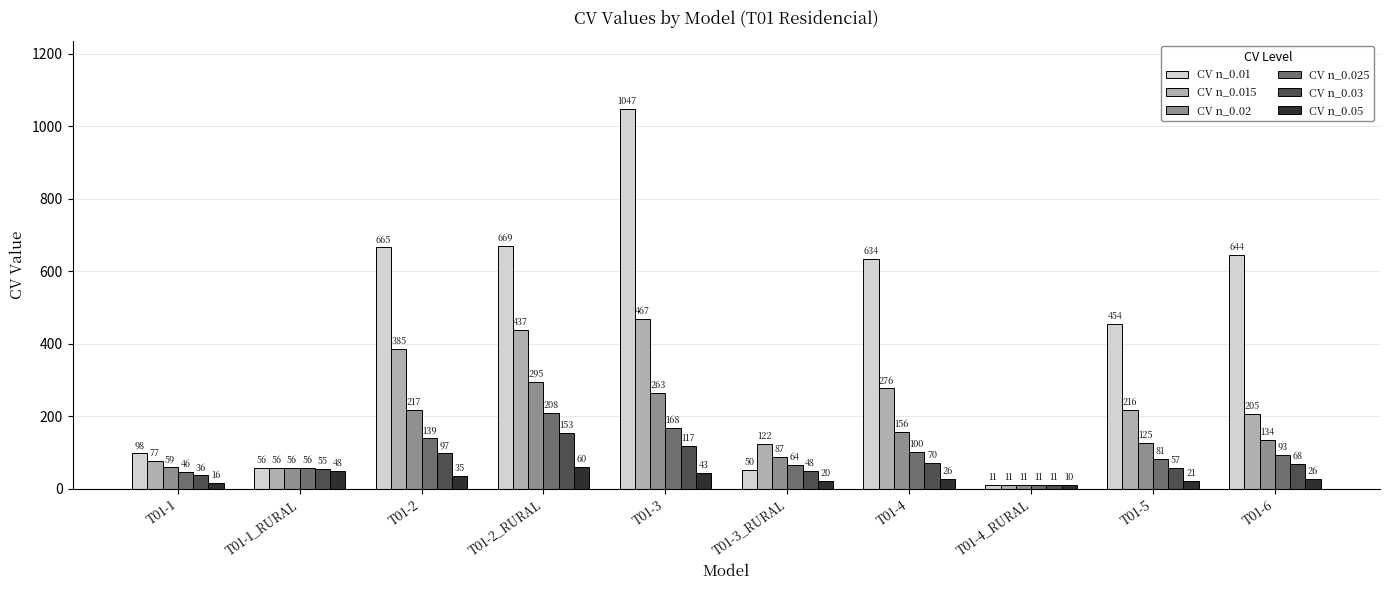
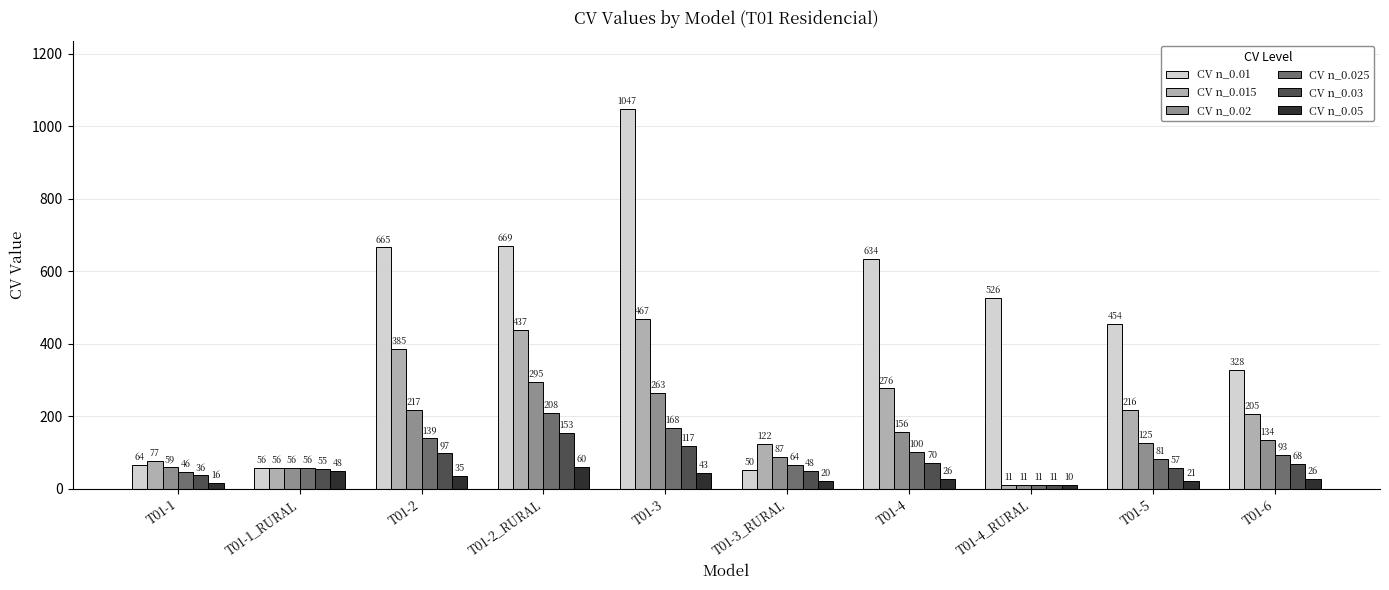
  {
    "CV n_0.01": {
-     "T01-1": 98,
+     "T01-1": 64,
      "T01-1_RURAL": 56,
      "T01-2": 665,
      "T01-2_RURAL": 669,
      "T01-3": 1047,
      "T01-3_RURAL": 50,
      "T01-4": 634,
-     "T01-4_RURAL": 11,
+     "T01-4_RURAL": 526,
      "T01-5": 454,
-     "T01-6": 644
+     "T01-6": 328
    }
  }
